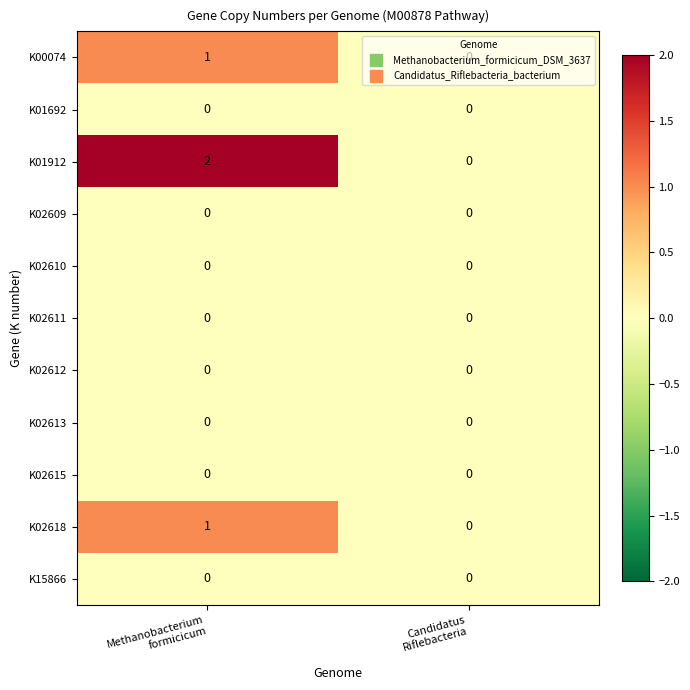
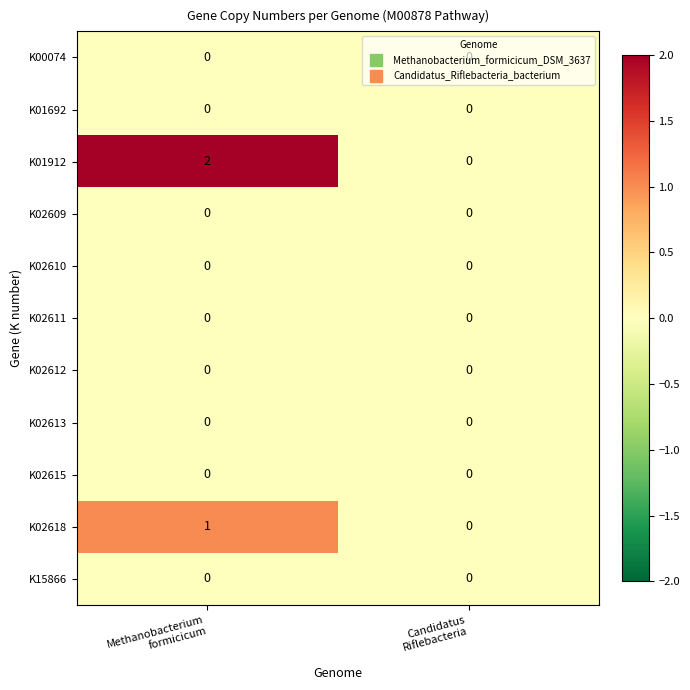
  {
    "K00074": {
-     "Methanobacterium formicicum": 1
+     "Methanobacterium formicicum": 0
    },
    "K01692": {
      "Methanobacterium formicicum": 0,
      "Candidatus Riflebacteria": 0
    },
    "K01912": {
      "Methanobacterium formicicum": 2,
      "Candidatus Riflebacteria": 0
    },
    "K02609": {
      "Methanobacterium formicicum": 0,
      "Candidatus Riflebacteria": 0
    },
    "K02610": {
      "Methanobacterium formicicum": 0,
      "Candidatus Riflebacteria": 0
    },
    "K02611": {
      "Methanobacterium formicicum": 0,
      "Candidatus Riflebacteria": 0
    },
    "K02612": {
      "Methanobacterium formicicum": 0,
      "Candidatus Riflebacteria": 0
    },
    "K02613": {
      "Methanobacterium formicicum": 0,
      "Candidatus Riflebacteria": 0
    },
    "K02615": {
      "Methanobacterium formicicum": 0,
      "Candidatus Riflebacteria": 0
    },
    "K02618": {
      "Methanobacterium formicicum": 1,
      "Candidatus Riflebacteria": 0
    },
    "K15866": {
      "Methanobacterium formicicum": 0,
      "Candidatus Riflebacteria": 0
    }
  }
